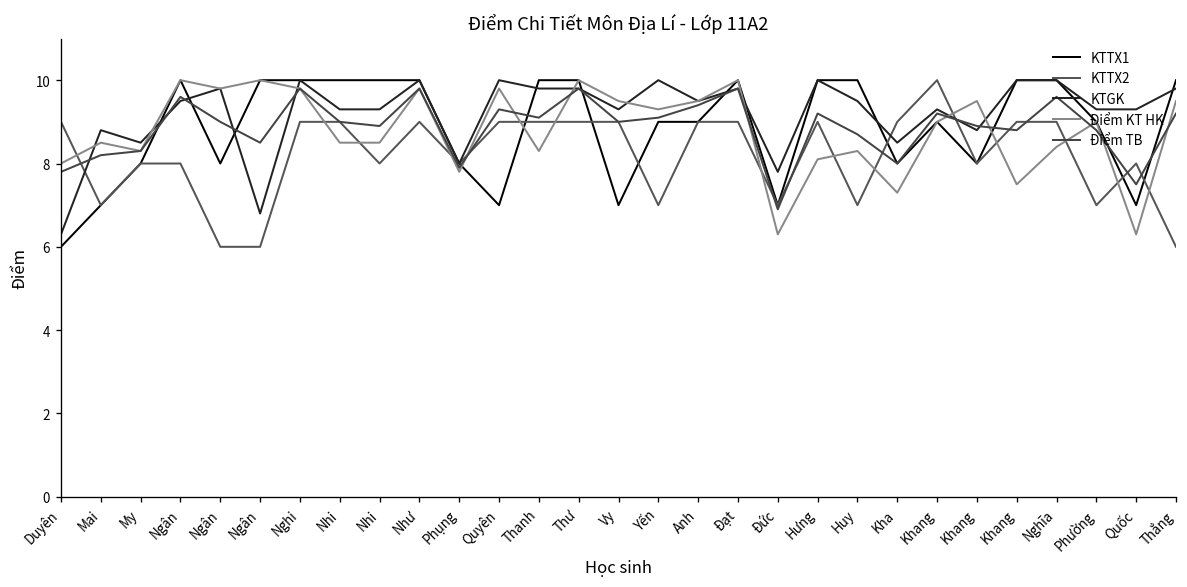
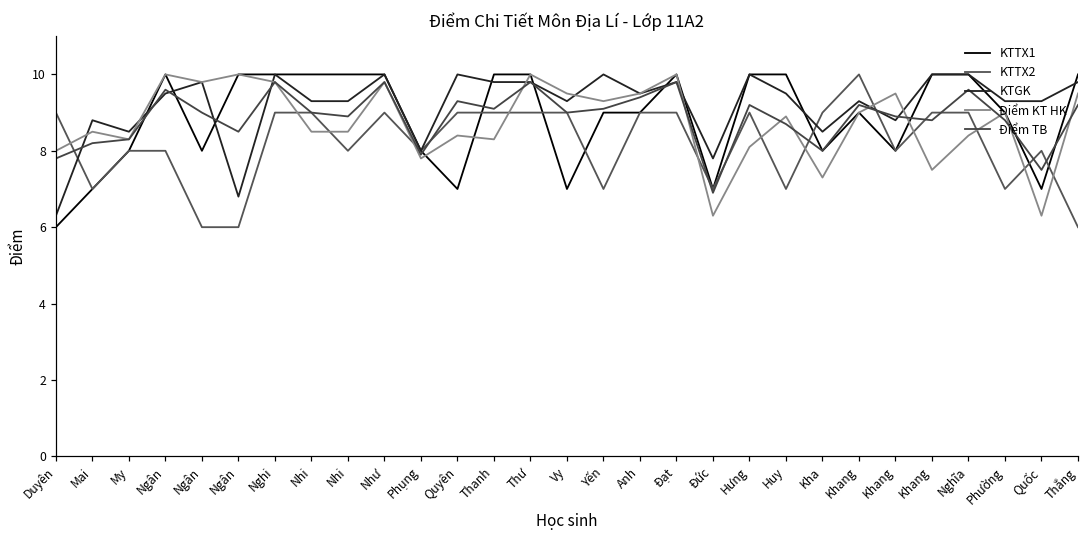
  {
    "Điểm KT HK": {
      "Duyên": 8.0,
      "Mai": 8.5,
      "Phụng": 7.8,
-     "Quyên": 9.8,
+     "Quyên": 8.4,
      "Thanh": 8.3,
      "Vy": 9.5,
      "Yến": 9.3,
      "Đức": 6.3,
      "Hưng": 8.1,
-     "Huy": 8.3,
+     "Huy": 8.9,
      "Kha": 7.3,
      "Nghĩa": 8.4,
      "Quốc": 6.3,
      "Thắng": 9.5
    }
  }
